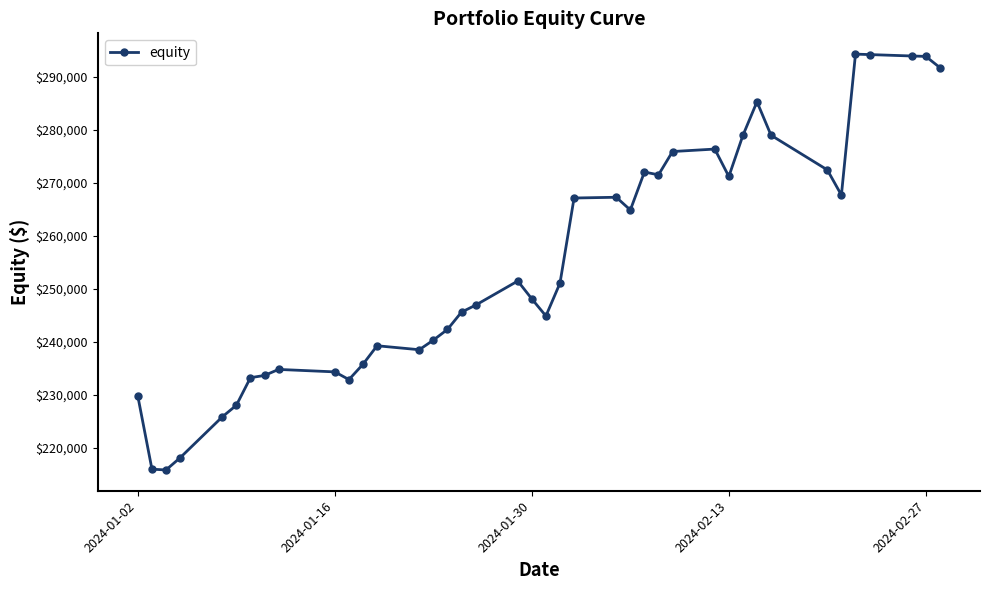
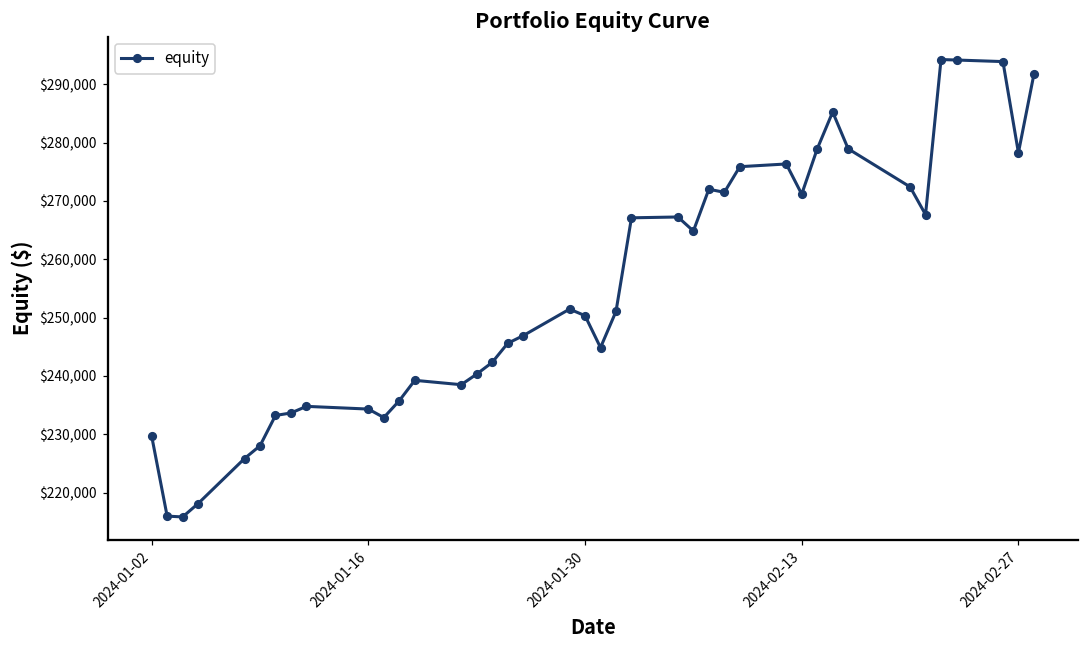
  {
    "2024-01-02": "$230,000",
    "2024-01-16": "$234,000",
-   "2024-01-30": "$248,000",
+   "2024-01-30": "$250,000",
    "2024-02-13": "$271,000",
-   "2024-02-27": "$294,000"
+   "2024-02-27": "$278,000"
  }
